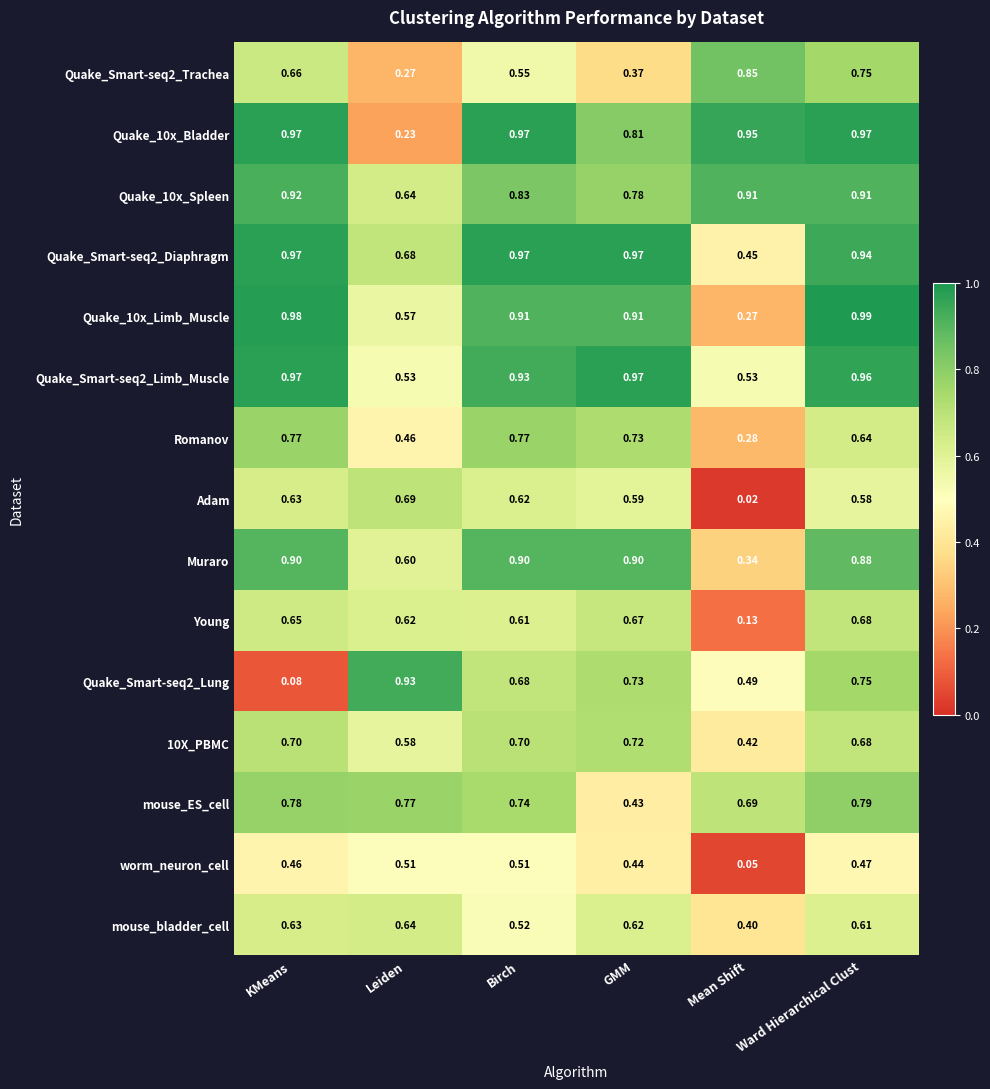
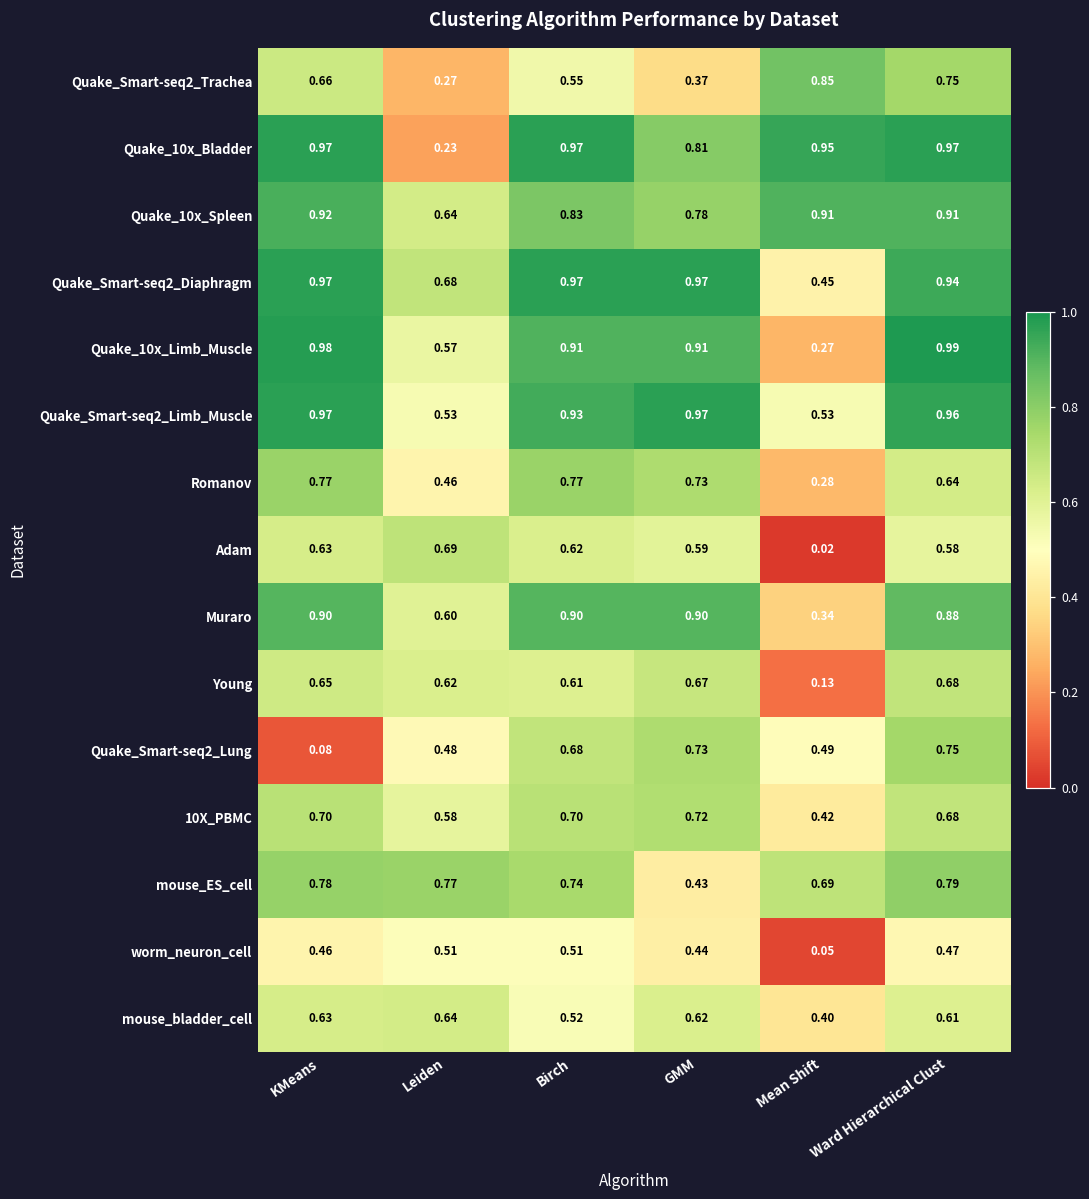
  {
    "Quake_Smart-seq2_Trachea": {
      "KMeans": 0.66,
      "Leiden": 0.27,
      "Birch": 0.55,
      "GMM": 0.37,
      "Mean Shift": 0.85,
      "Ward Hierarchical Clust": 0.75
    },
    "Quake_10x_Bladder": {
      "KMeans": 0.97,
      "Leiden": 0.23,
      "Birch": 0.97,
      "GMM": 0.81,
      "Mean Shift": 0.95,
      "Ward Hierarchical Clust": 0.97
    },
    "Quake_10x_Spleen": {
      "KMeans": 0.92,
      "Leiden": 0.64,
      "Birch": 0.83,
      "GMM": 0.78,
      "Mean Shift": 0.91,
      "Ward Hierarchical Clust": 0.91
    },
    "Quake_Smart-seq2_Diaphragm": {
      "KMeans": 0.97,
      "Leiden": 0.68,
      "Birch": 0.97,
      "GMM": 0.97,
      "Mean Shift": 0.45,
      "Ward Hierarchical Clust": 0.94
    },
    "Quake_10x_Limb_Muscle": {
      "KMeans": 0.98,
      "Leiden": 0.57,
      "Birch": 0.91,
      "GMM": 0.91,
      "Mean Shift": 0.27,
      "Ward Hierarchical Clust": 0.99
    },
    "Quake_Smart-seq2_Limb_Muscle": {
      "KMeans": 0.97,
      "Leiden": 0.53,
      "Birch": 0.93,
      "GMM": 0.97,
      "Mean Shift": 0.53,
      "Ward Hierarchical Clust": 0.96
    },
    "Romanov": {
      "KMeans": 0.77,
      "Leiden": 0.46,
      "Birch": 0.77,
      "GMM": 0.73,
      "Mean Shift": 0.28,
      "Ward Hierarchical Clust": 0.64
    },
    "Adam": {
      "KMeans": 0.63,
      "Leiden": 0.69,
      "Birch": 0.62,
      "GMM": 0.59,
      "Mean Shift": 0.02,
      "Ward Hierarchical Clust": 0.58
    },
    "Muraro": {
      "KMeans": 0.90,
      "Leiden": 0.60,
      "Birch": 0.90,
      "GMM": 0.90,
      "Mean Shift": 0.34,
      "Ward Hierarchical Clust": 0.88
    },
    "Young": {
      "KMeans": 0.65,
      "Leiden": 0.62,
      "Birch": 0.61,
      "GMM": 0.67,
      "Mean Shift": 0.13,
      "Ward Hierarchical Clust": 0.68
    },
    "Quake_Smart-seq2_Lung": {
      "KMeans": 0.08,
-     "Leiden": 0.93,
+     "Leiden": 0.48,
      "Birch": 0.68,
      "GMM": 0.73,
      "Mean Shift": 0.49,
      "Ward Hierarchical Clust": 0.75
    },
    "10X_PBMC": {
      "KMeans": 0.70,
      "Leiden": 0.58,
      "Birch": 0.70,
      "GMM": 0.72,
      "Mean Shift": 0.42,
      "Ward Hierarchical Clust": 0.68
    },
    "mouse_ES_cell": {
      "KMeans": 0.78,
      "Leiden": 0.77,
      "Birch": 0.74,
      "GMM": 0.43,
      "Mean Shift": 0.69,
      "Ward Hierarchical Clust": 0.79
    },
    "worm_neuron_cell": {
      "KMeans": 0.46,
      "Leiden": 0.51,
      "Birch": 0.51,
      "GMM": 0.44,
      "Mean Shift": 0.05,
      "Ward Hierarchical Clust": 0.47
    },
    "mouse_bladder_cell": {
      "KMeans": 0.63,
      "Leiden": 0.64,
      "Birch": 0.52,
      "GMM": 0.62,
      "Mean Shift": 0.40,
      "Ward Hierarchical Clust": 0.61
    }
  }
